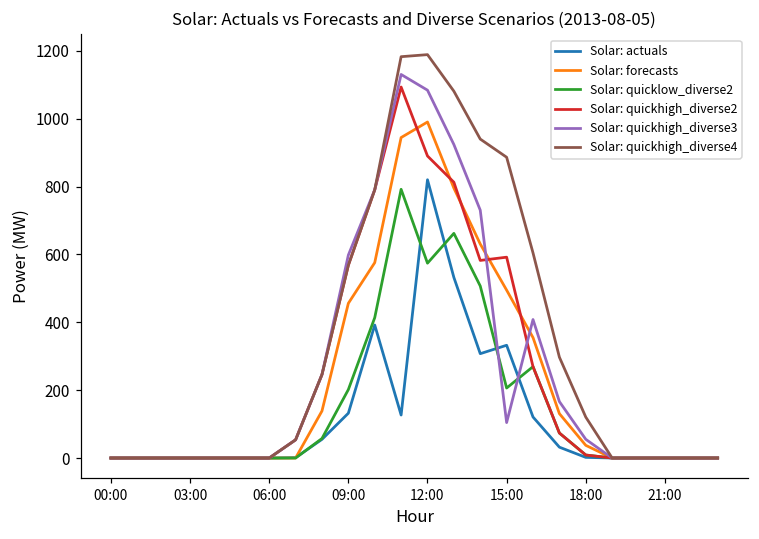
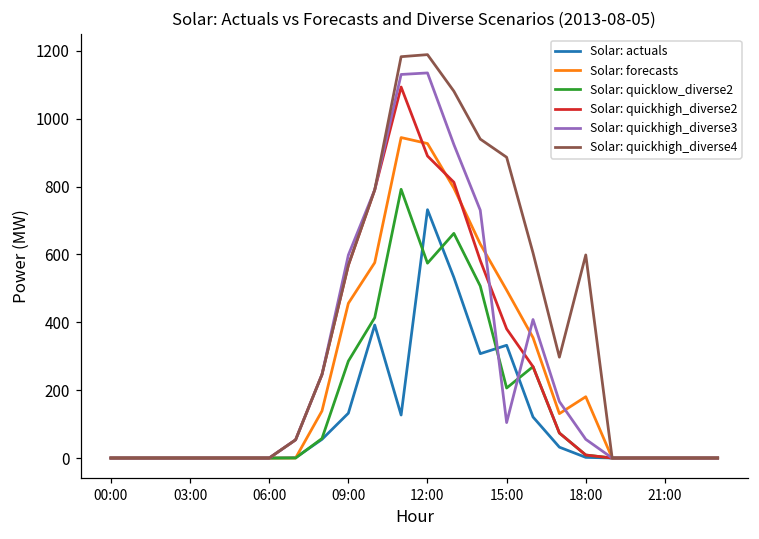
  {
    "Solar: actuals": {
      "09:00": 130,
-     "12:00": 820,
+     "12:00": 730,
      "15:00": 330
    },
    "Solar: forecasts": {
      "09:00": 460,
-     "12:00": 990,
+     "12:00": 930,
      "15:00": 490,
-     "18:00": 40
+     "18:00": 180
    },
    "Solar: quicklow_diverse2": {
-     "09:00": 200,
+     "09:00": 290,
      "12:00": 570,
      "15:00": 210
    },
    "Solar: quickhigh_diverse2": {
      "12:00": 890,
-     "15:00": 590
+     "15:00": 380
    },
    "Solar: quickhigh_diverse3": {
      "09:00": 600,
-     "12:00": 1080,
+     "12:00": 1130,
      "15:00": 100,
      "18:00": 60
    },
    "Solar: quickhigh_diverse4": {
      "12:00": 1190,
      "15:00": 890,
-     "18:00": 120
+     "18:00": 600
    }
  }
